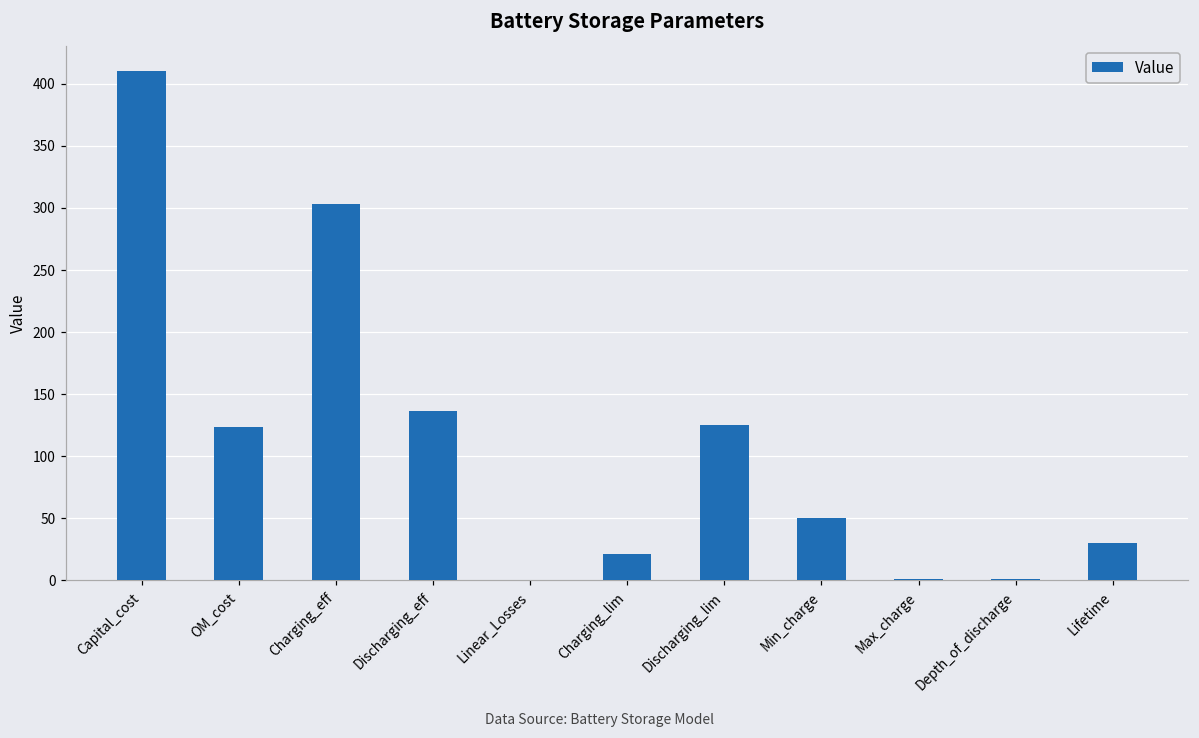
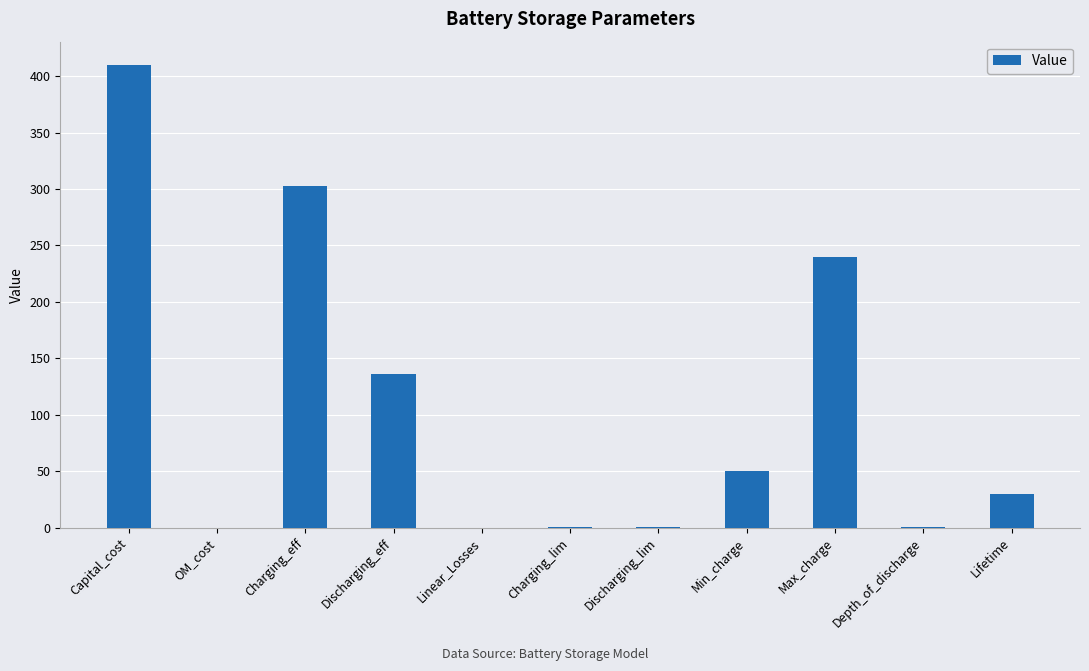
  {
    "Capital_cost": 410,
-   "OM_cost": 124,
+   "OM_cost": 0,
    "Charging_eff": 303,
    "Discharging_eff": 136,
-   "Charging_lim": 21,
-   "Discharging_lim": 125,
+   "Charging_lim": 1,
+   "Discharging_lim": 1,
    "Min_charge": 50,
-   "Max_charge": 1,
+   "Max_charge": 240,
    "Lifetime": 30
  }
